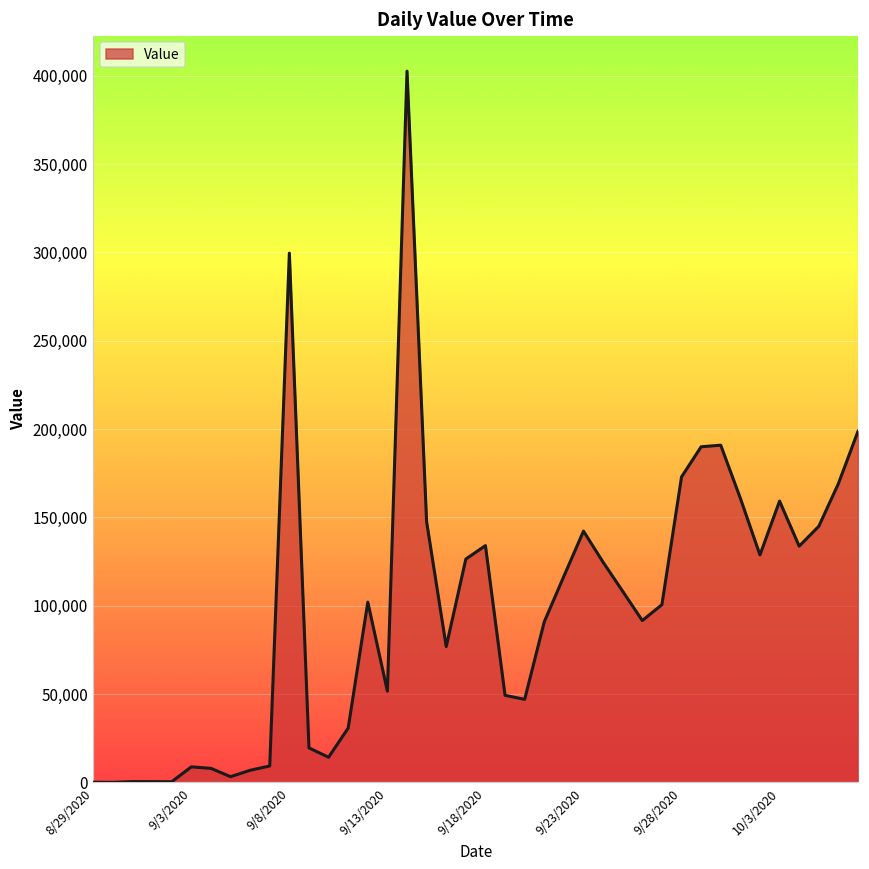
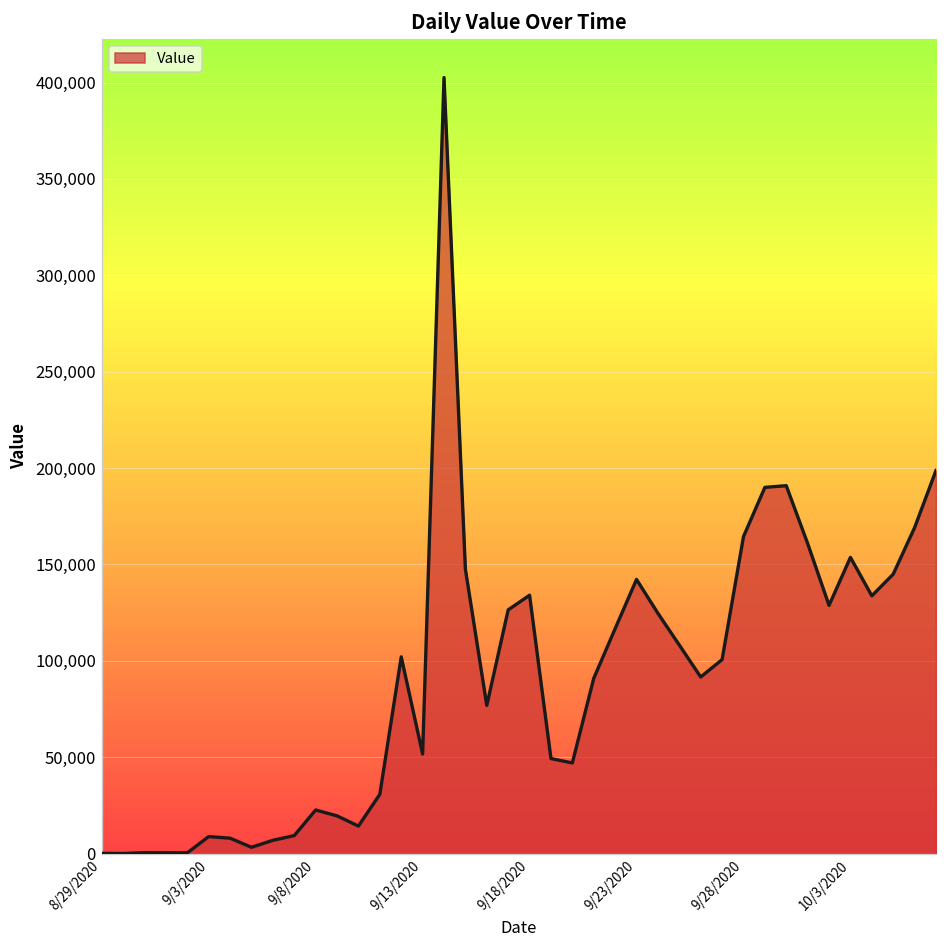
  {
    "8/29/2020": "0",
    "9/3/2020": "9,000",
-   "9/8/2020": "300,000",
+   "9/8/2020": "23,000",
    "9/13/2020": "52,000",
    "9/18/2020": "134,000",
    "9/23/2020": "142,000",
-   "9/28/2020": "173,000",
-   "10/3/2020": "159,000"
+   "9/28/2020": "164,000",
+   "10/3/2020": "154,000"
  }
